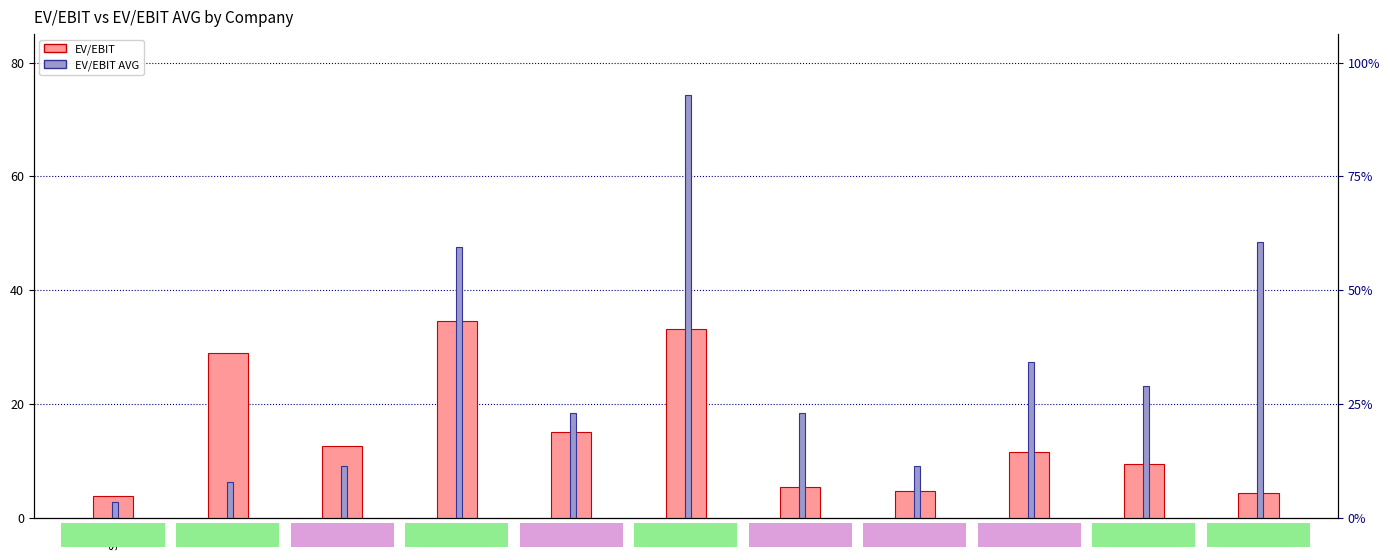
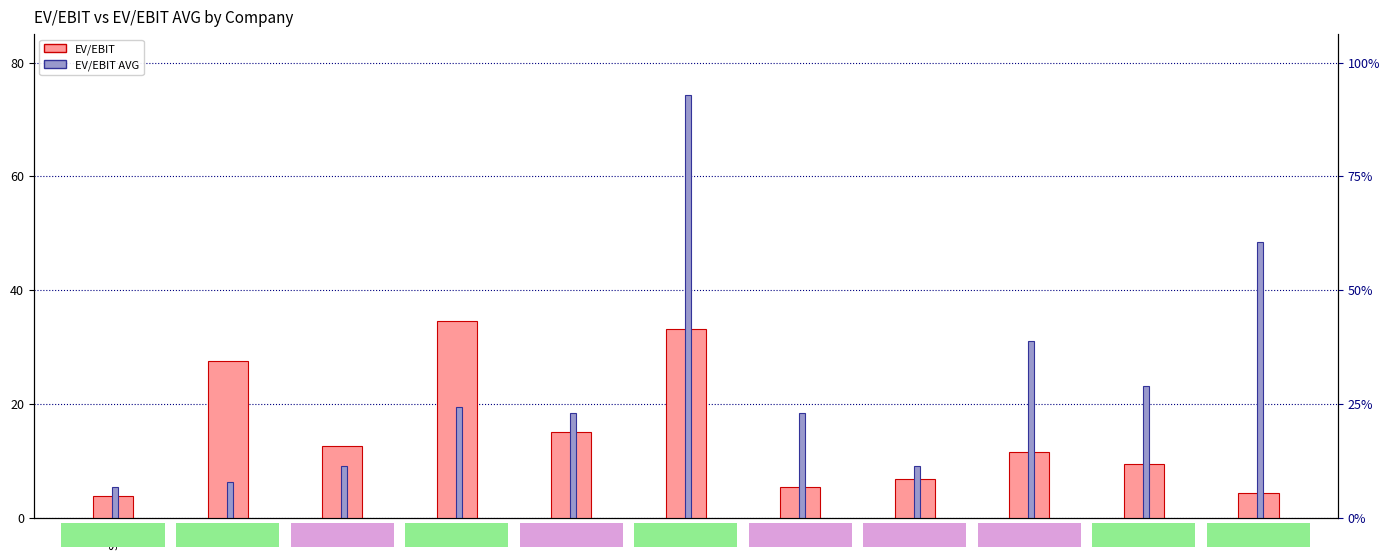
  {
    "EV/EBIT": {
      "SHEL": 4,
-     "BP": 29,
+     "BP": 28,
      "ET": 13,
      "HES": 35,
      "KMI": 15,
      "NOV": 33,
      "OKE": 5,
-     "PSX": 5,
+     "PSX": 7,
      "SUN": 12,
      "CNQ": 10,
      "SU": 4
    },
    "EV/EBIT AVG": {
-     "SHEL": 3,
-     "HES": 48,
+     "SHEL": 5,
+     "HES": 20,
      "KMI": 19,
      "NOV": 74,
      "OKE": 19,
      "PSX": 9,
-     "SUN": 27,
+     "SUN": 31,
      "CNQ": 23,
      "SU": 48
    }
  }
